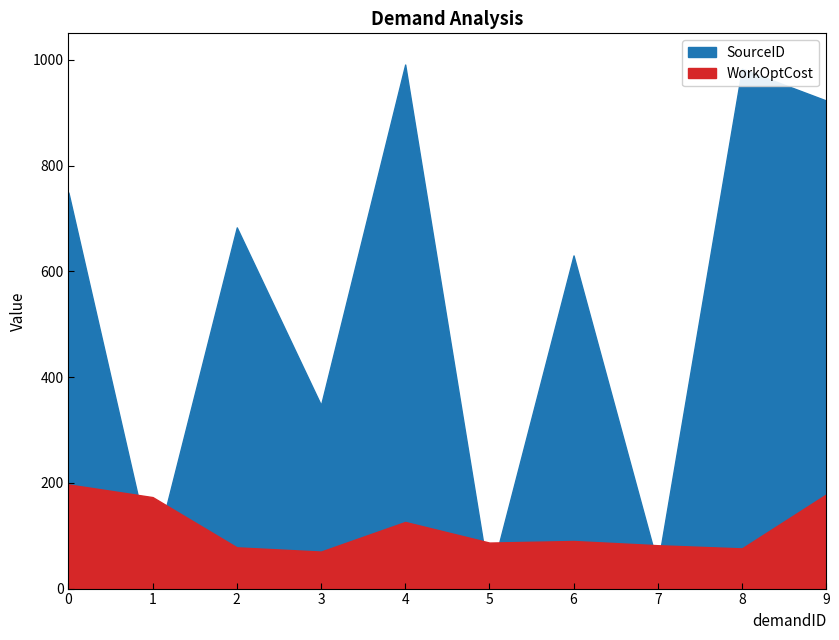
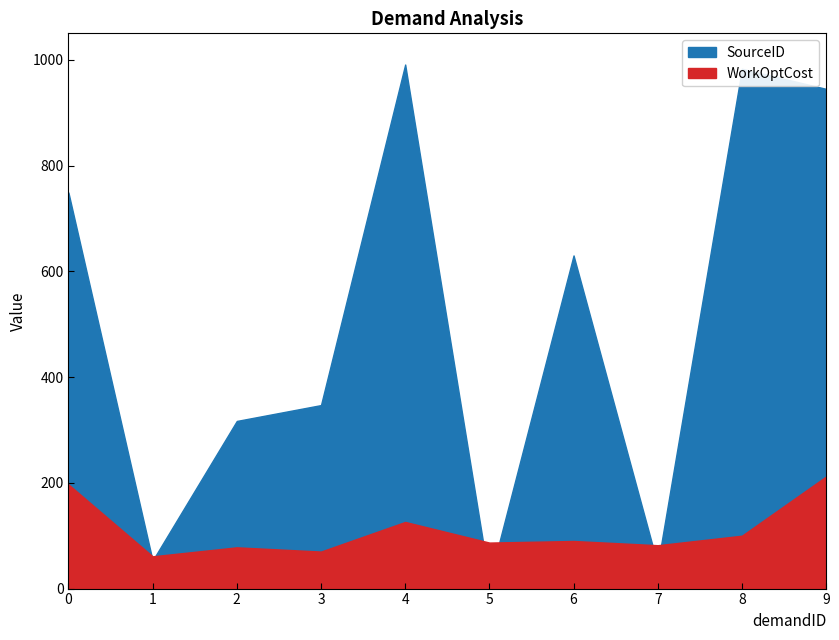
  {
    "SourceID": {
      "0": 750,
-     "2": 680,
+     "2": 320,
      "3": 350,
      "4": 990,
      "6": 630,
-     "9": 920
+     "9": 950
    },
    "WorkOptCost": {
      "0": 200,
-     "1": 170,
+     "1": 60,
      "2": 80,
      "3": 70,
      "4": 130,
      "5": 90,
      "6": 90,
      "7": 80,
-     "8": 80,
-     "9": 180
+     "8": 100,
+     "9": 210
    }
  }
